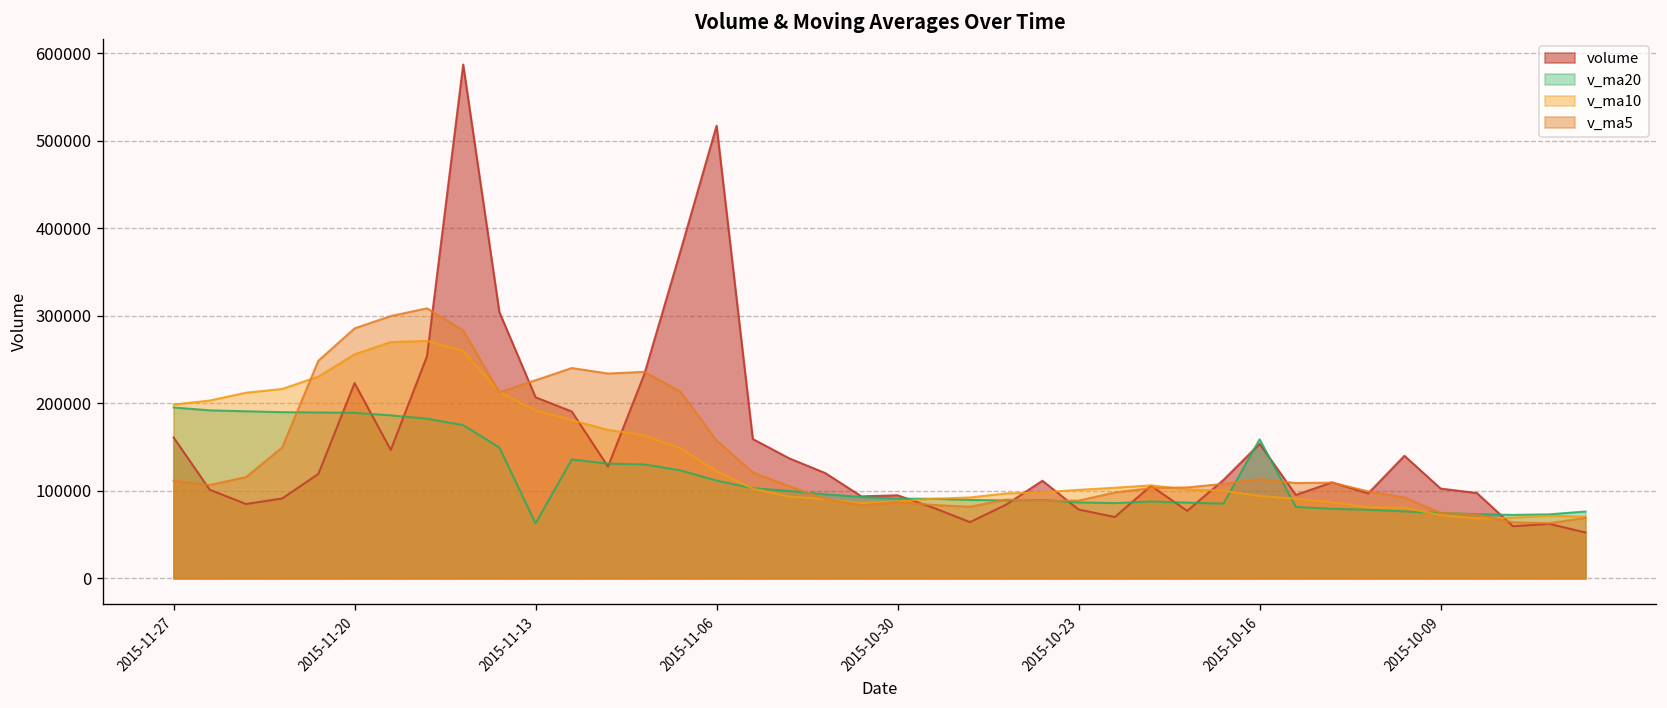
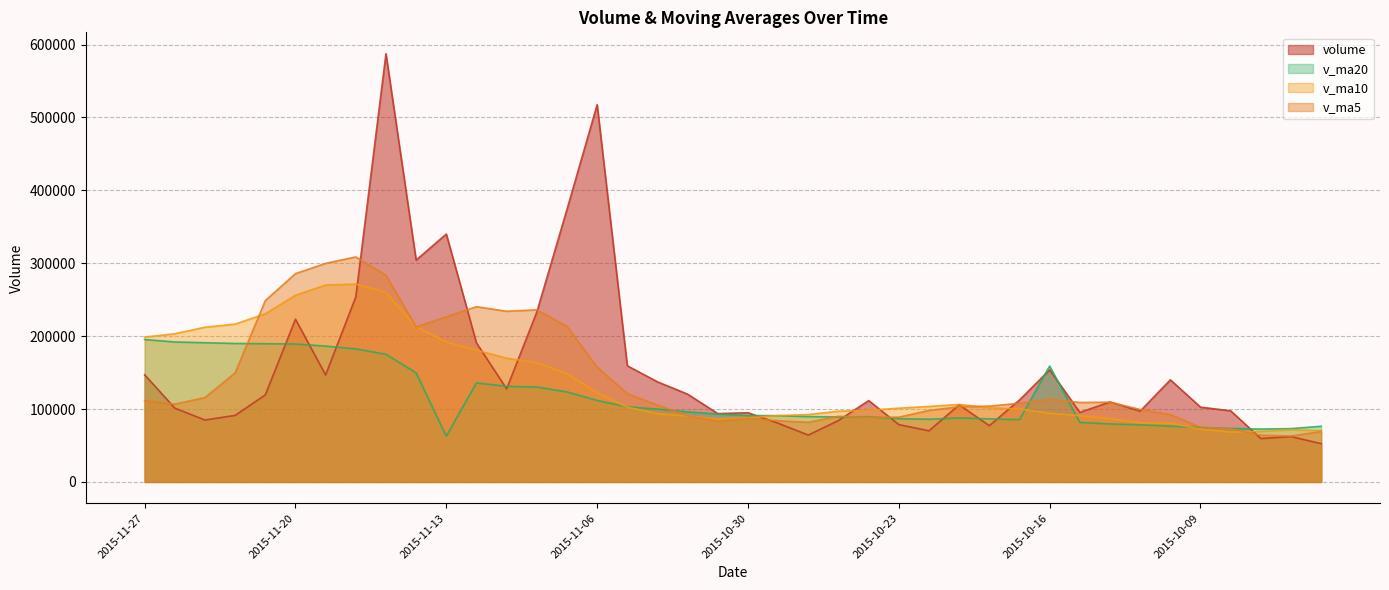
  {
    "volume": {
-     "2015-11-27": 160000,
+     "2015-11-27": 150000,
      "2015-11-20": 220000,
-     "2015-11-13": 210000,
+     "2015-11-13": 340000,
      "2015-11-06": 520000,
      "2015-10-30": 90000,
      "2015-10-23": 80000,
      "2015-10-16": 150000,
      "2015-10-09": 100000
    },
    "v_ma20": {
      "2015-11-20": 190000,
      "2015-11-13": 60000,
      "2015-11-06": 110000,
      "2015-10-16": 160000
    }
  }
